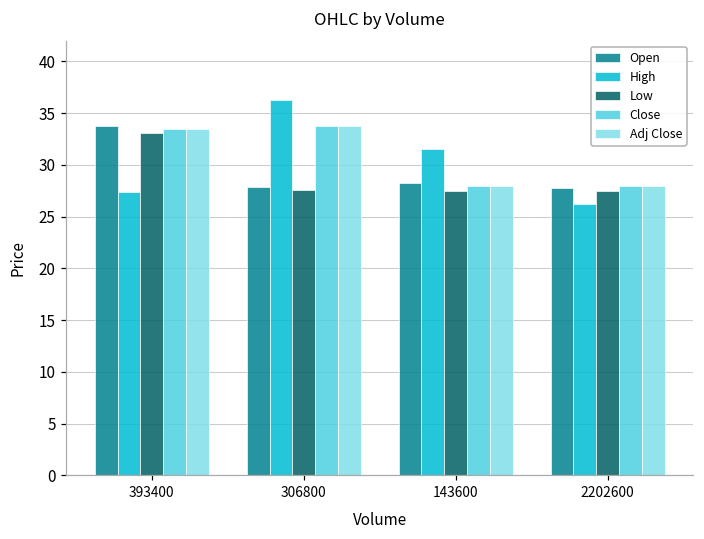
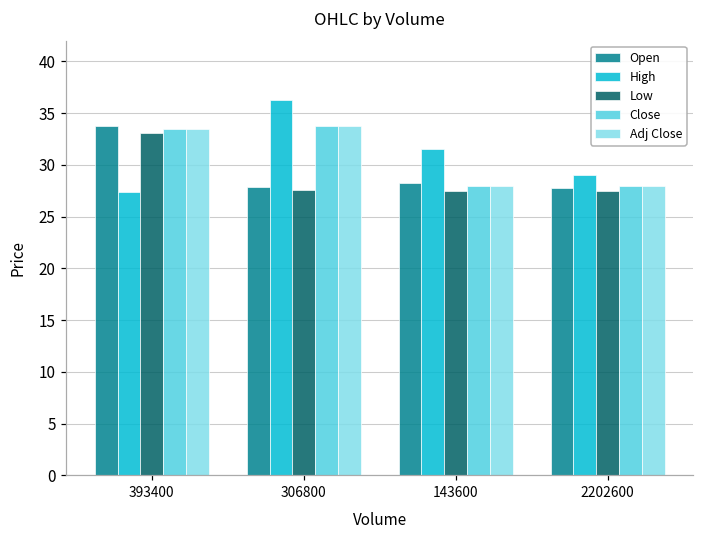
  {
    "High": {
      "393400": 27,
      "306800": 36,
      "143600": 32,
-     "2202600": 26
+     "2202600": 29
    }
  }
